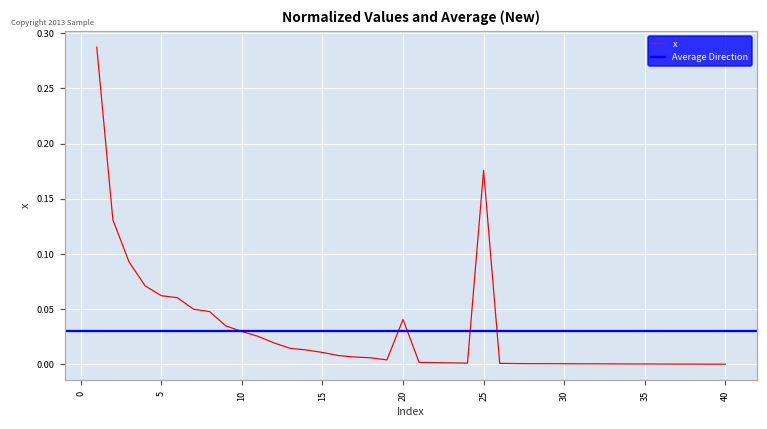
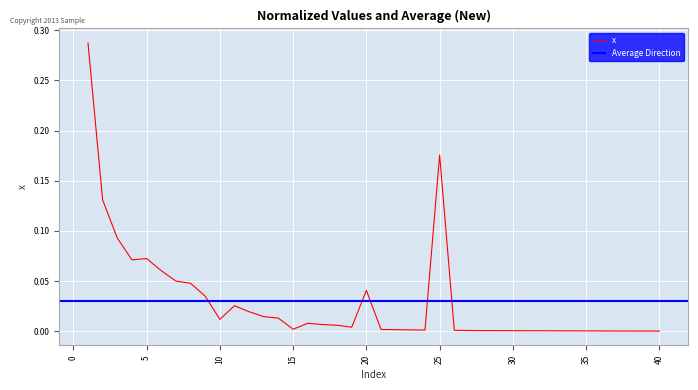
  {
-   "5": 0.062,
-   "10": 0.030,
-   "15": 0.011,
+   "5": 0.073,
+   "10": 0.012,
+   "15": 0.002,
    "20": 0.041,
    "25": 0.176,
    "30": 0.001,
    "35": 0.000,
    "40": 0.000
  }
